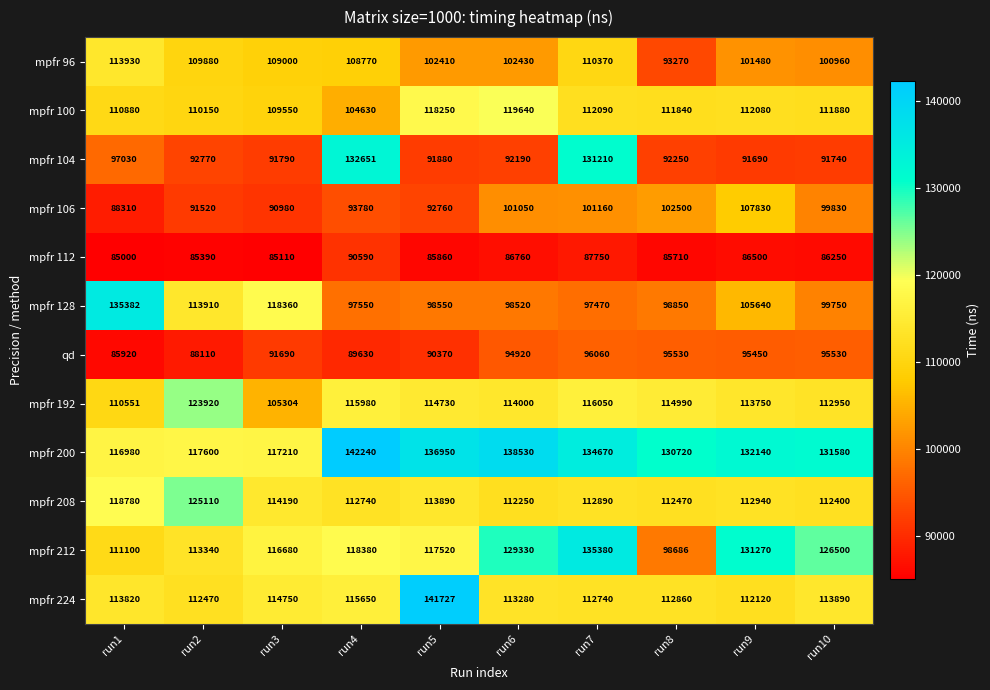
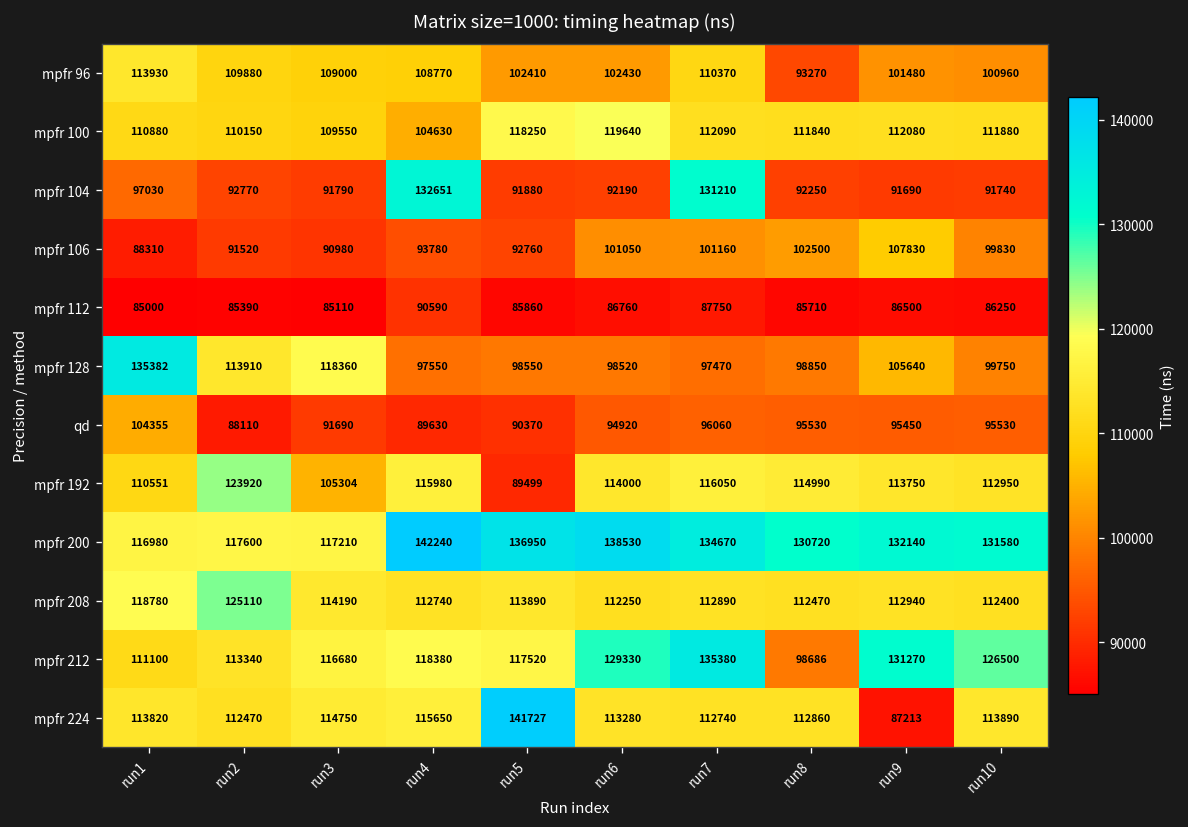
  {
    "mpfr 96": {
      "run1": 113930,
      "run2": 109880,
      "run3": 109000,
      "run4": 108770,
      "run5": 102410,
      "run6": 102430,
      "run7": 110370,
      "run8": 93270,
      "run9": 101480,
      "run10": 100960
    },
    "mpfr 100": {
      "run1": 110880,
      "run2": 110150,
      "run3": 109550,
      "run4": 104630,
      "run5": 118250,
      "run6": 119640,
      "run7": 112090,
      "run8": 111840,
      "run9": 112080,
      "run10": 111880
    },
    "mpfr 104": {
      "run1": 97030,
      "run2": 92770,
      "run3": 91790,
      "run4": 132651,
      "run5": 91880,
      "run6": 92190,
      "run7": 131210,
      "run8": 92250,
      "run9": 91690,
      "run10": 91740
    },
    "mpfr 106": {
      "run1": 88310,
      "run2": 91520,
      "run3": 90980,
      "run4": 93780,
      "run5": 92760,
      "run6": 101050,
      "run7": 101160,
      "run8": 102500,
      "run9": 107830,
      "run10": 99830
    },
    "mpfr 112": {
      "run1": 85000,
      "run2": 85390,
      "run3": 85110,
      "run4": 90590,
      "run5": 85860,
      "run6": 86760,
      "run7": 87750,
      "run8": 85710,
      "run9": 86500,
      "run10": 86250
    },
    "mpfr 128": {
      "run1": 135382,
      "run2": 113910,
      "run3": 118360,
      "run4": 97550,
      "run5": 98550,
      "run6": 98520,
      "run7": 97470,
      "run8": 98850,
      "run9": 105640,
      "run10": 99750
    },
    "qd": {
-     "run1": 85920,
+     "run1": 104355,
      "run2": 88110,
      "run3": 91690,
      "run4": 89630,
      "run5": 90370,
      "run6": 94920,
      "run7": 96060,
      "run8": 95530,
      "run9": 95450,
      "run10": 95530
    },
    "mpfr 192": {
      "run1": 110551,
      "run2": 123920,
      "run3": 105304,
      "run4": 115980,
-     "run5": 114730,
+     "run5": 89499,
      "run6": 114000,
      "run7": 116050,
      "run8": 114990,
      "run9": 113750,
      "run10": 112950
    },
    "mpfr 200": {
      "run1": 116980,
      "run2": 117600,
      "run3": 117210,
      "run4": 142240,
      "run5": 136950,
      "run6": 138530,
      "run7": 134670,
      "run8": 130720,
      "run9": 132140,
      "run10": 131580
    },
    "mpfr 208": {
      "run1": 118780,
      "run2": 125110,
      "run3": 114190,
      "run4": 112740,
      "run5": 113890,
      "run6": 112250,
      "run7": 112890,
      "run8": 112470,
      "run9": 112940,
      "run10": 112400
    },
    "mpfr 212": {
      "run1": 111100,
      "run2": 113340,
      "run3": 116680,
      "run4": 118380,
      "run5": 117520,
      "run6": 129330,
      "run7": 135380,
      "run8": 98686,
      "run9": 131270,
      "run10": 126500
    },
    "mpfr 224": {
      "run1": 113820,
      "run2": 112470,
      "run3": 114750,
      "run4": 115650,
      "run5": 141727,
      "run6": 113280,
      "run7": 112740,
      "run8": 112860,
-     "run9": 112120,
+     "run9": 87213,
      "run10": 113890
    }
  }
